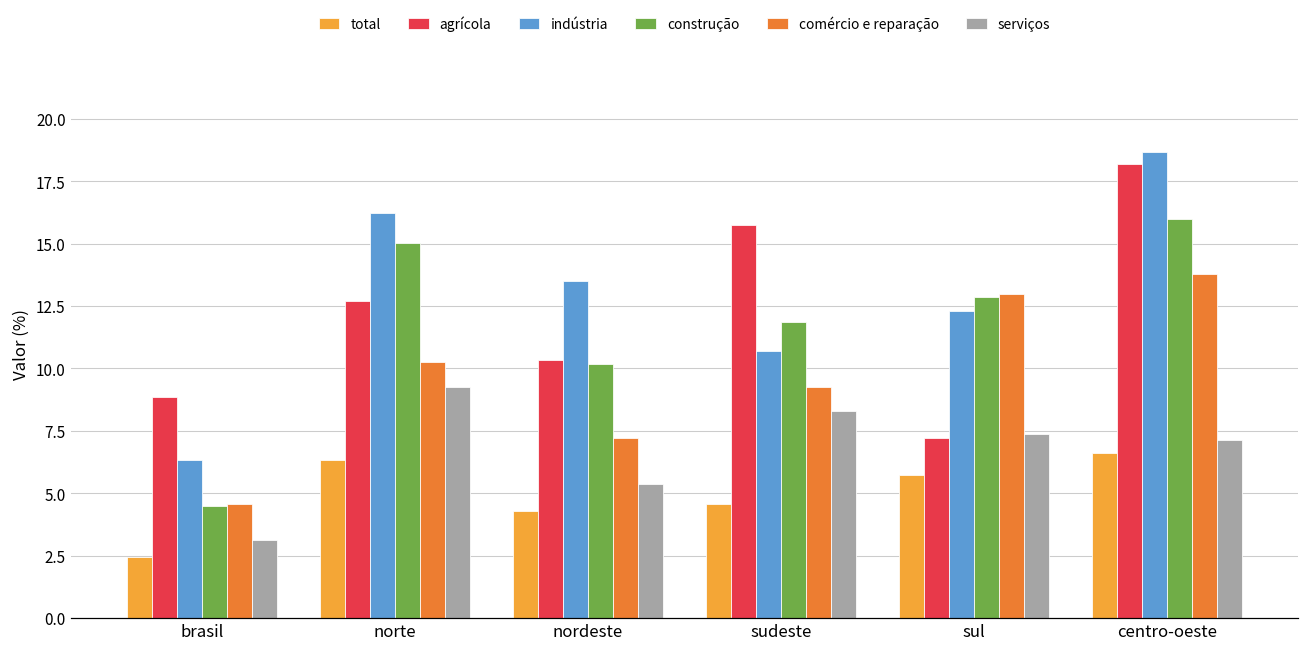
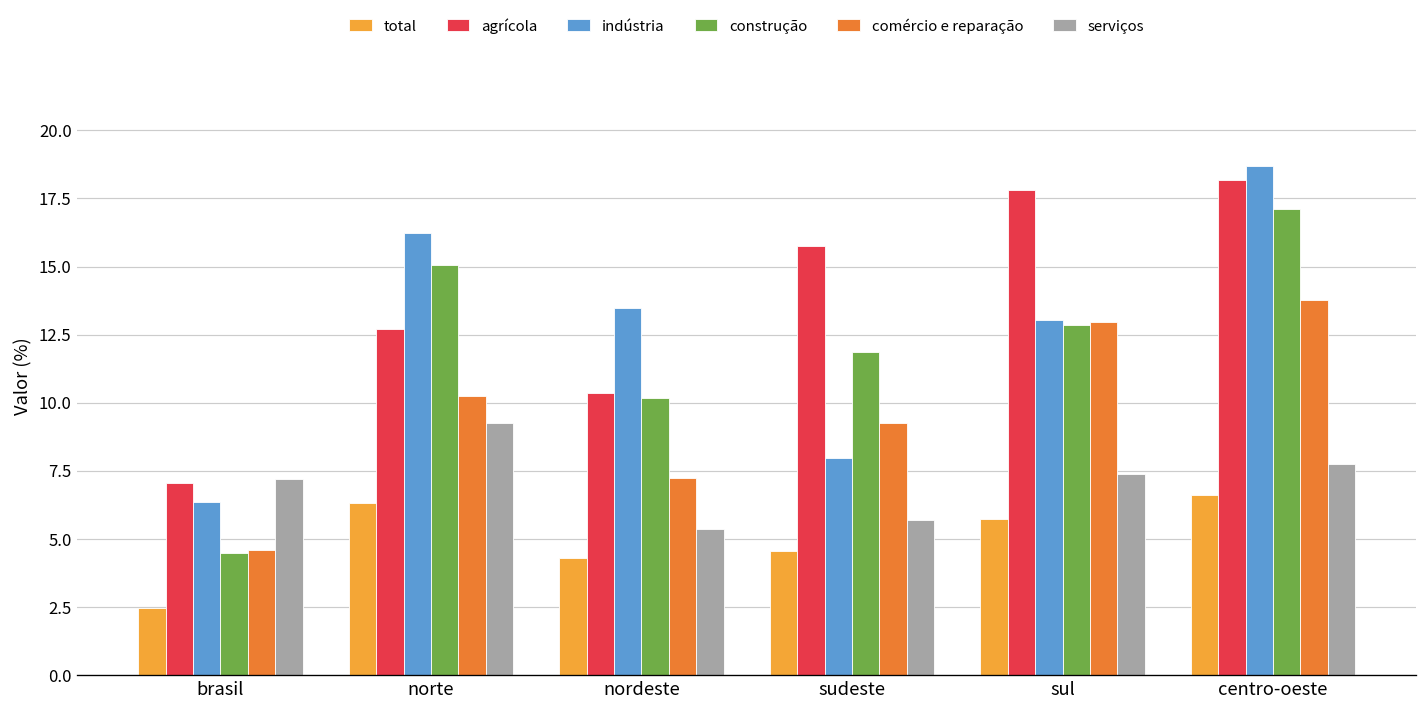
  {
    "agrícola": {
-     "brasil": 8.9,
+     "brasil": 7.1,
      "norte": 12.7,
      "nordeste": 10.4,
      "sudeste": 15.8,
-     "sul": 7.2,
+     "sul": 17.8,
      "centro-oeste": 18.2
    },
    "indústria": {
      "brasil": 6.3,
      "norte": 16.3,
      "nordeste": 13.5,
-     "sudeste": 10.7,
-     "sul": 12.3,
+     "sudeste": 8.0,
+     "sul": 13.0,
      "centro-oeste": 18.7
    },
    "construção": {
      "brasil": 4.5,
      "norte": 15.0,
      "nordeste": 10.2,
      "sudeste": 11.9,
      "sul": 12.9,
-     "centro-oeste": 16.0
+     "centro-oeste": 17.1
    },
    "serviços": {
-     "brasil": 3.1,
+     "brasil": 7.2,
      "norte": 9.3,
      "nordeste": 5.4,
-     "sudeste": 8.3,
+     "sudeste": 5.7,
      "sul": 7.4,
-     "centro-oeste": 7.2
+     "centro-oeste": 7.8
    }
  }
